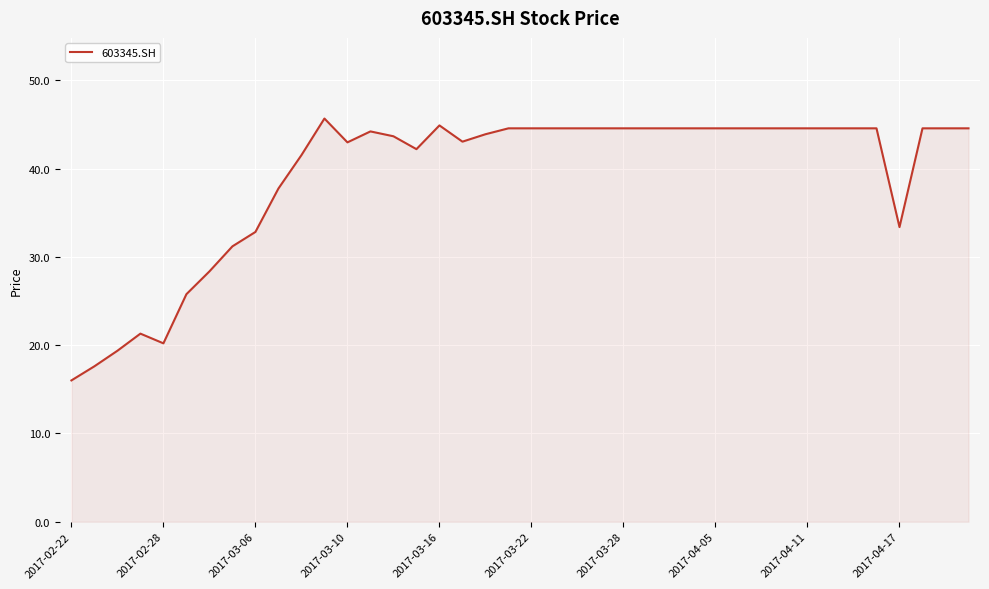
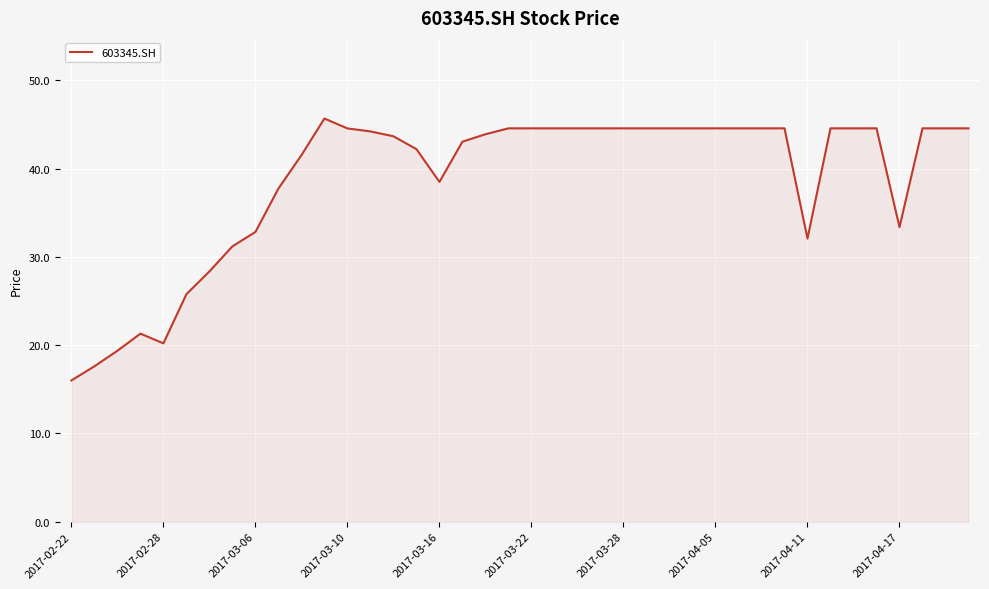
  {
    "2017-02-22": 16,
    "2017-02-28": 20,
    "2017-03-06": 33,
-   "2017-03-10": 43,
-   "2017-03-16": 45,
+   "2017-03-10": 45,
+   "2017-03-16": 39,
    "2017-03-22": 45,
    "2017-03-28": 45,
    "2017-04-05": 45,
-   "2017-04-11": 45,
+   "2017-04-11": 32,
    "2017-04-17": 33
  }
